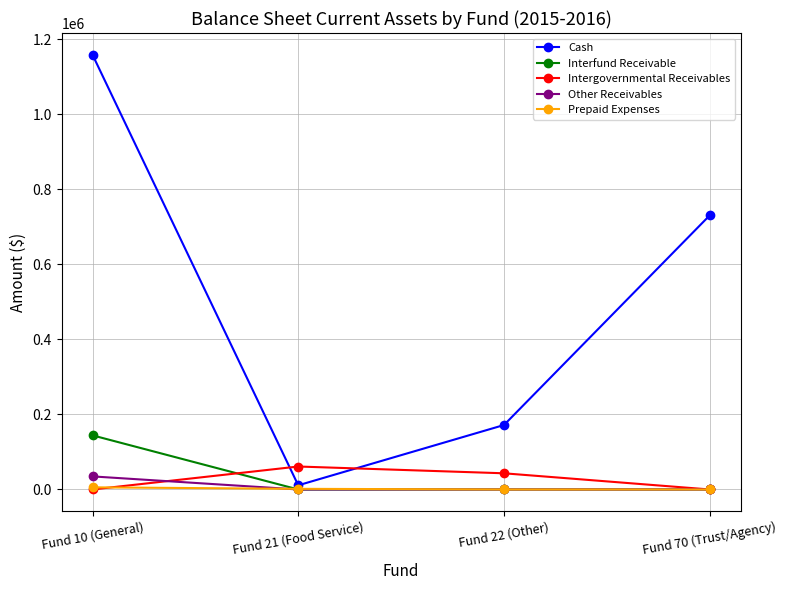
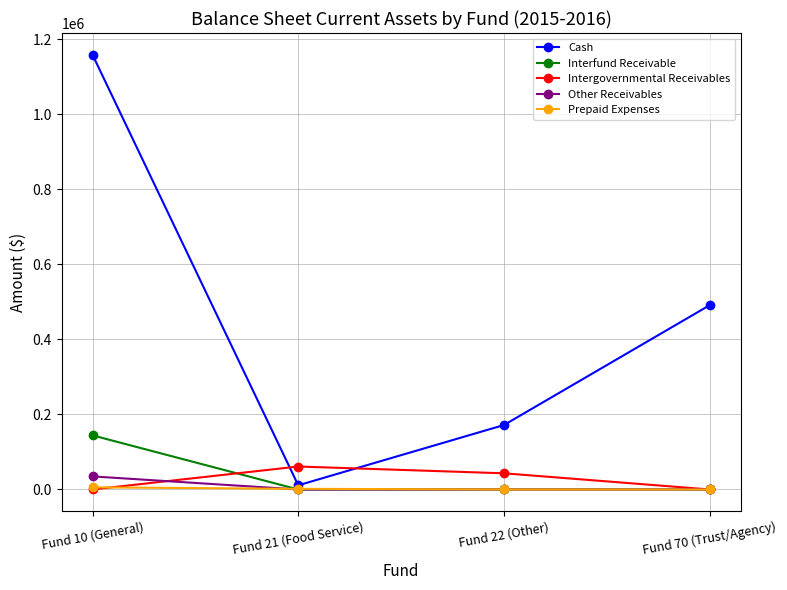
  {
    "Cash": {
      "Fund 10 (General)": 1160000,
      "Fund 21 (Food Service)": 10000,
      "Fund 22 (Other)": 170000,
-     "Fund 70 (Trust/Agency)": 730000
+     "Fund 70 (Trust/Agency)": 490000
    },
    "Interfund Receivable": {
      "Fund 10 (General)": 140000
    },
    "Intergovernmental Receivables": {
      "Fund 21 (Food Service)": 60000,
      "Fund 22 (Other)": 40000
    },
    "Other Receivables": {
      "Fund 10 (General)": 30000
    }
  }
